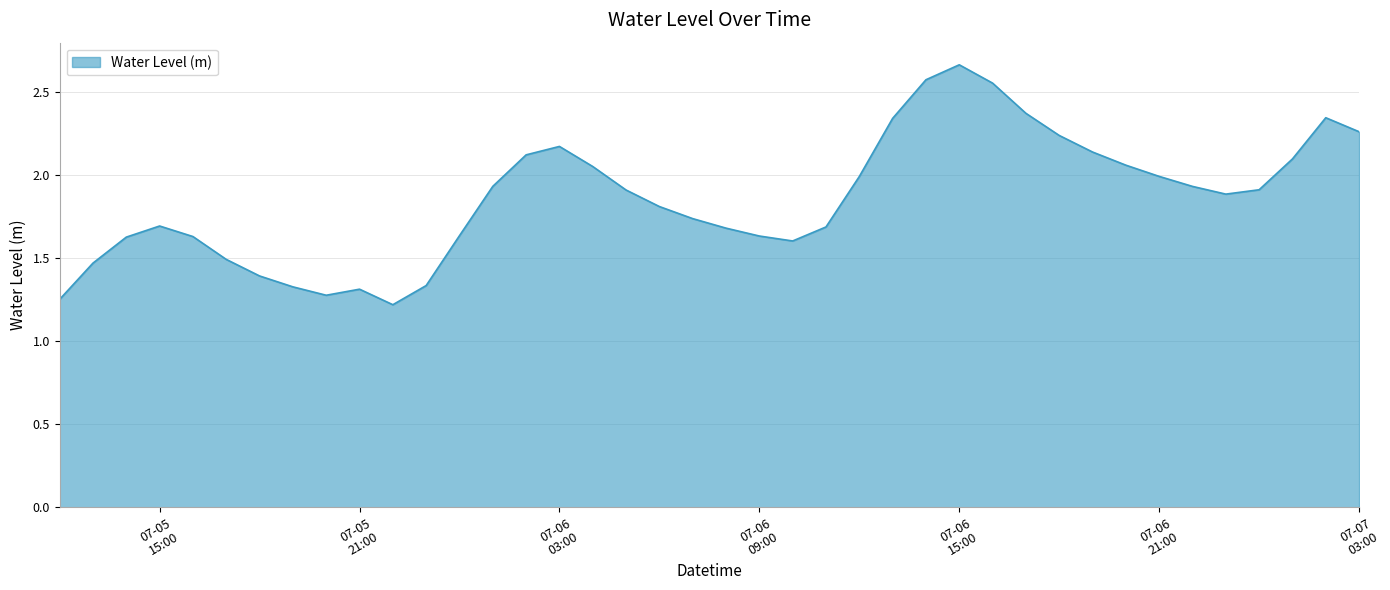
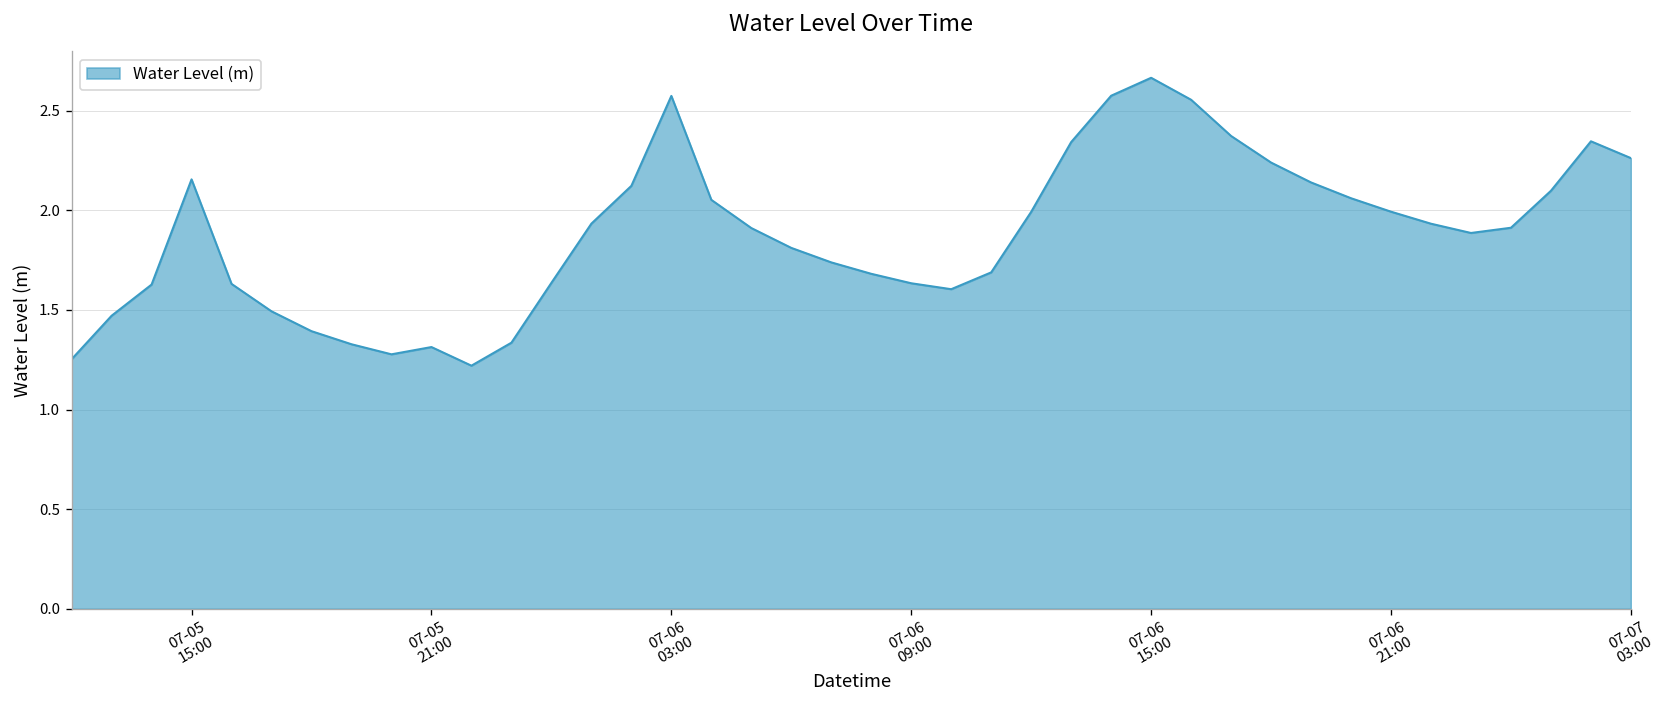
  {
-   "07-05 15:00": 1.69,
+   "07-05 15:00": 2.15,
    "07-05 21:00": 1.31,
-   "07-06 03:00": 2.17,
+   "07-06 03:00": 2.57,
    "07-06 09:00": 1.63,
    "07-06 15:00": 2.66,
    "07-06 21:00": 1.99,
    "07-07 03:00": 2.26
  }
